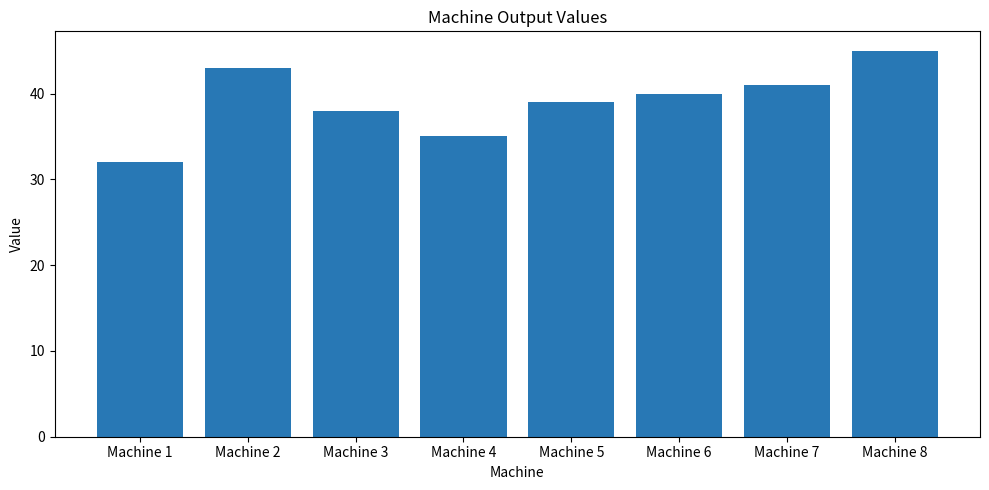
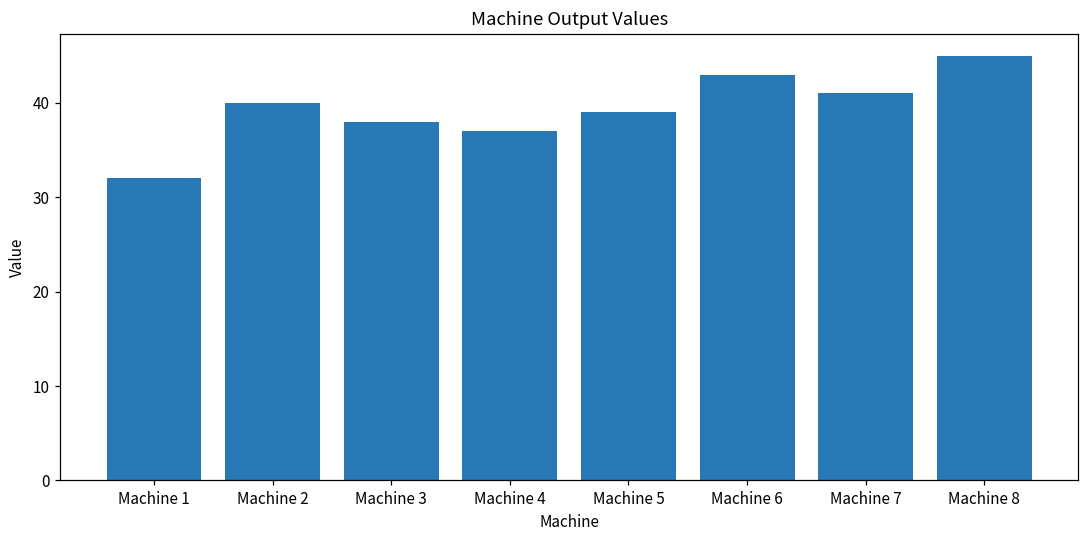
  {
    "Machine 1": 32,
-   "Machine 2": 43,
+   "Machine 2": 40,
    "Machine 3": 38,
-   "Machine 4": 35,
+   "Machine 4": 37,
    "Machine 5": 39,
-   "Machine 6": 40,
+   "Machine 6": 43,
    "Machine 7": 41,
    "Machine 8": 45
  }
